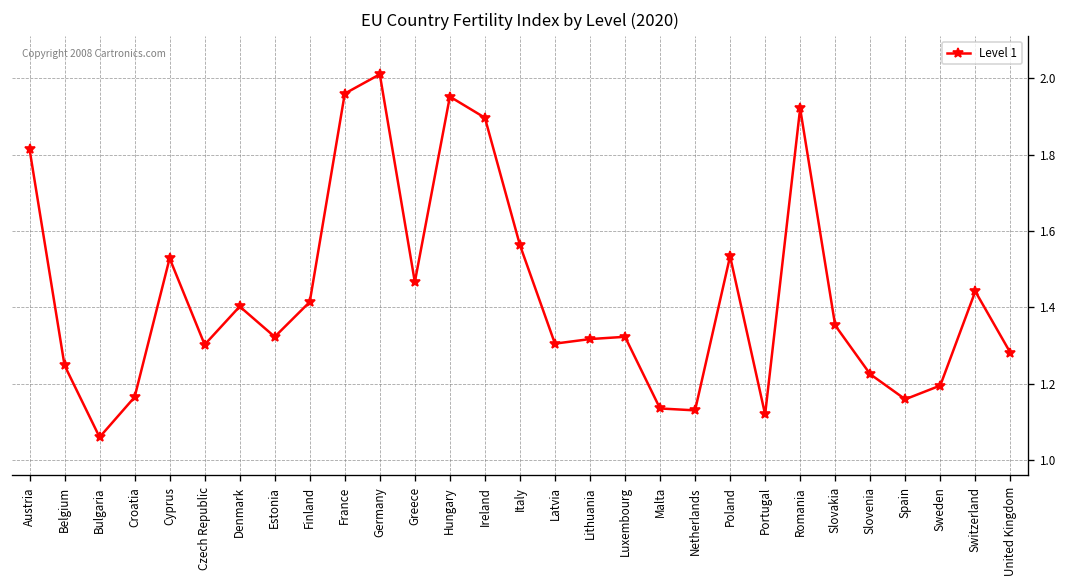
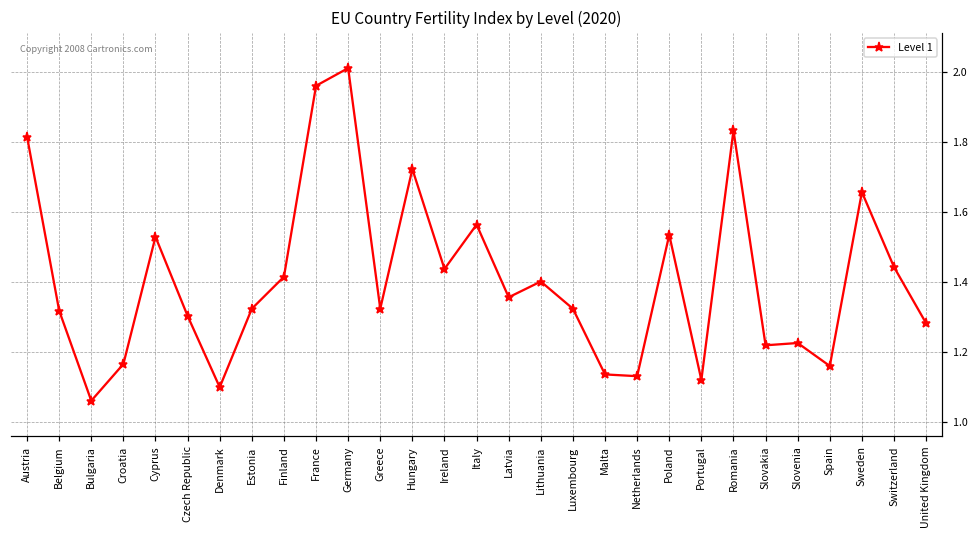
  {
    "Austria": 1.81,
-   "Belgium": 1.25,
+   "Belgium": 1.32,
    "Bulgaria": 1.06,
    "Croatia": 1.17,
    "Cyprus": 1.53,
    "Czech Republic": 1.30,
-   "Denmark": 1.40,
+   "Denmark": 1.10,
    "Estonia": 1.32,
    "Finland": 1.41,
    "France": 1.96,
    "Germany": 2.01,
-   "Greece": 1.47,
-   "Hungary": 1.95,
-   "Ireland": 1.90,
+   "Greece": 1.32,
+   "Hungary": 1.72,
+   "Ireland": 1.44,
    "Italy": 1.56,
-   "Latvia": 1.31,
-   "Lithuania": 1.32,
+   "Latvia": 1.36,
+   "Lithuania": 1.40,
    "Luxembourg": 1.32,
    "Malta": 1.14,
    "Netherlands": 1.13,
    "Poland": 1.53,
    "Portugal": 1.12,
-   "Romania": 1.92,
-   "Slovakia": 1.35,
+   "Romania": 1.83,
+   "Slovakia": 1.22,
    "Slovenia": 1.23,
    "Spain": 1.16,
-   "Sweden": 1.20,
+   "Sweden": 1.66,
    "Switzerland": 1.44,
    "United Kingdom": 1.28
  }
